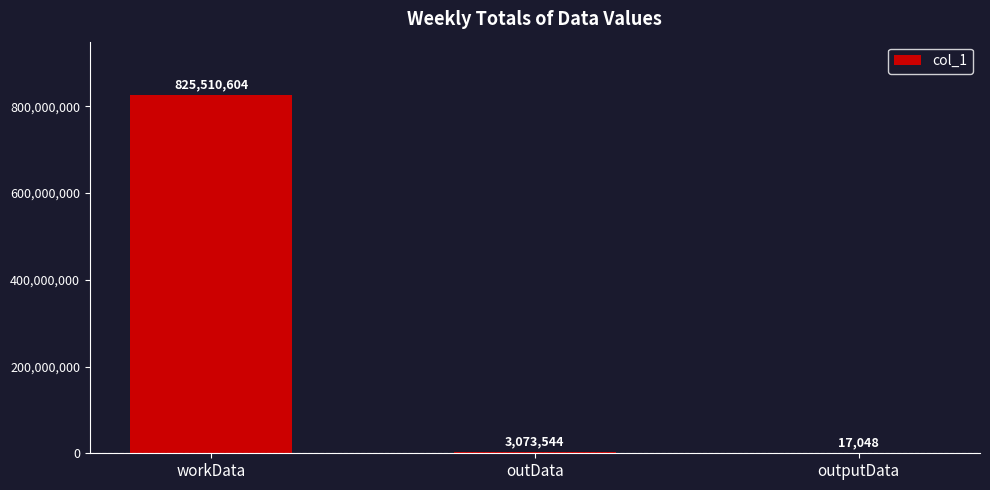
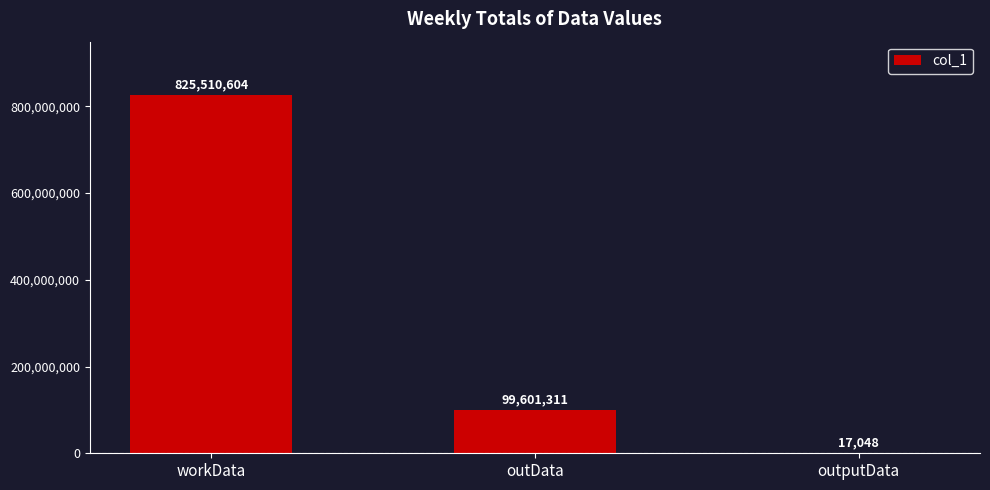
  {
    "workData": "825,510,604",
-   "outData": "3,073,544",
+   "outData": "99,601,311",
    "outputData": "17,048"
  }
